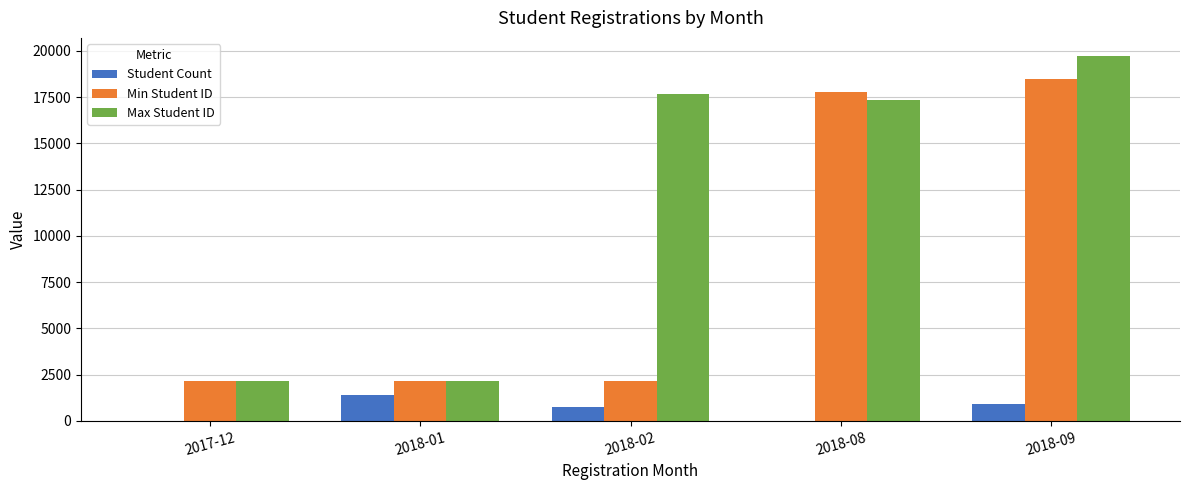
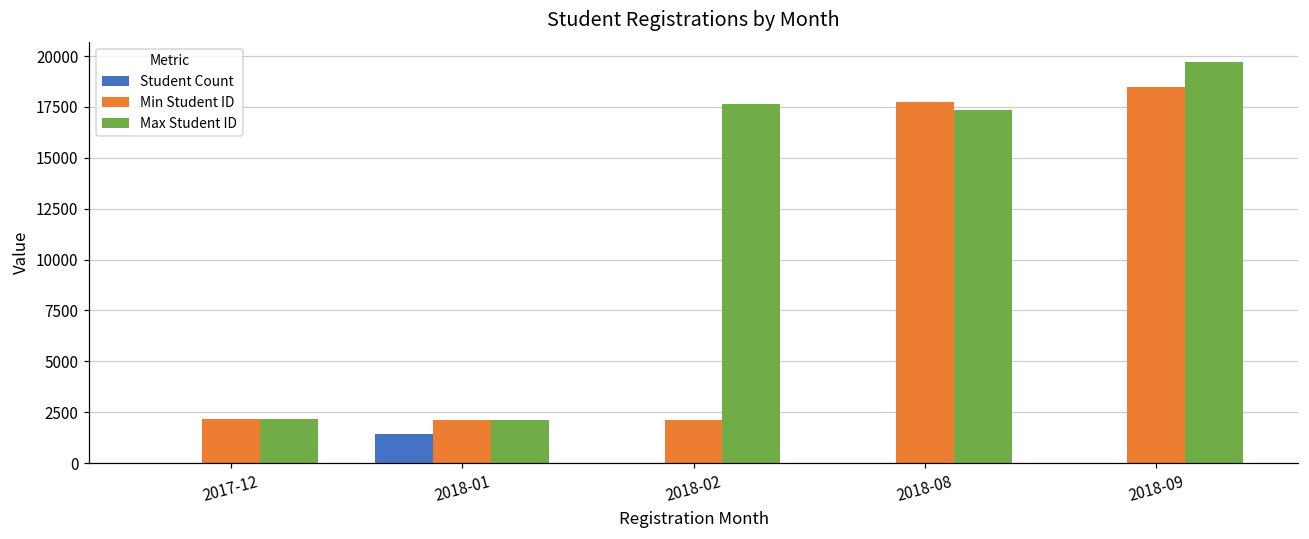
  {
    "Student Count": {
      "2018-01": 1400,
-     "2018-02": 800,
-     "2018-09": 900
+     "2018-02": 0,
+     "2018-09": 0
    },
    "Min Student ID": {
      "2017-12": 2100,
      "2018-01": 2100,
      "2018-02": 2100,
      "2018-08": 17800,
      "2018-09": 18500
    },
    "Max Student ID": {
      "2017-12": 2100,
      "2018-01": 2100,
      "2018-02": 17600,
      "2018-08": 17400,
      "2018-09": 19700
    }
  }
